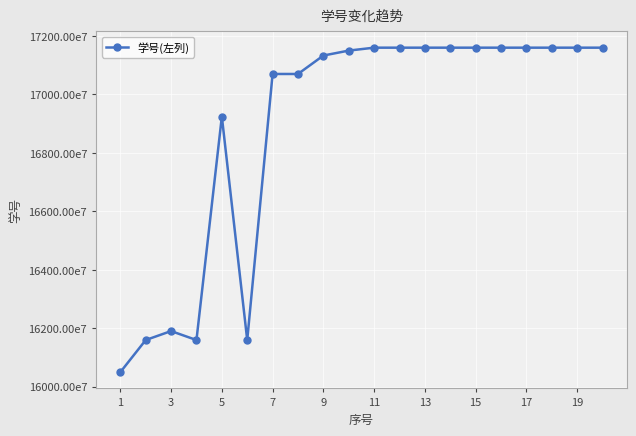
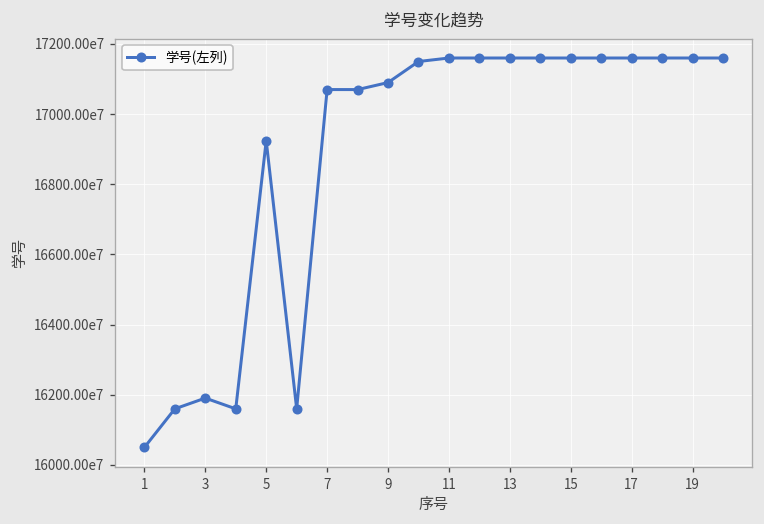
  {
    "1": 160500000000,
    "3": 161900000000,
    "5": 169200000000,
    "7": 170700000000,
-   "9": 171300000000,
+   "9": 170900000000,
    "11": 171600000000,
    "13": 171600000000,
    "15": 171600000000,
    "17": 171600000000,
    "19": 171600000000
  }
